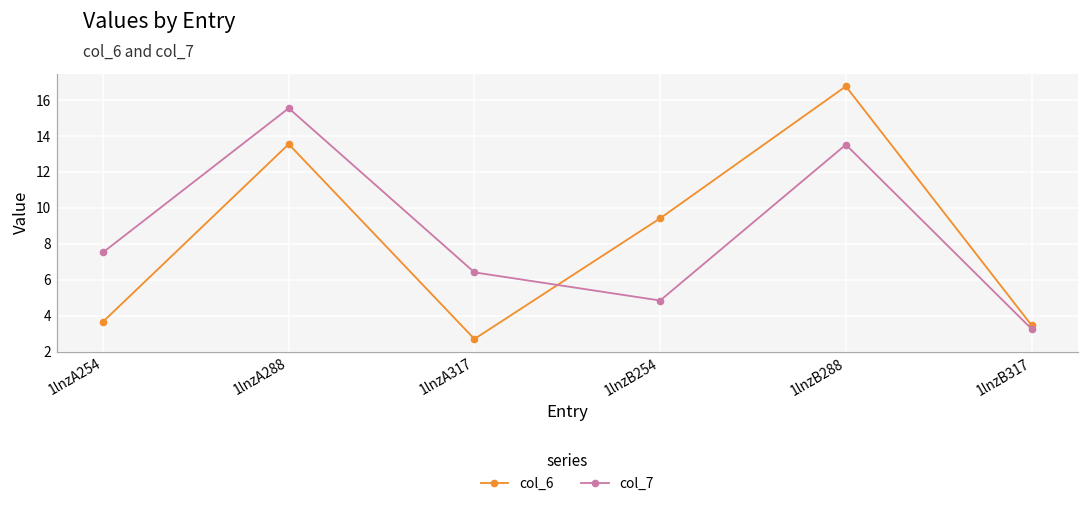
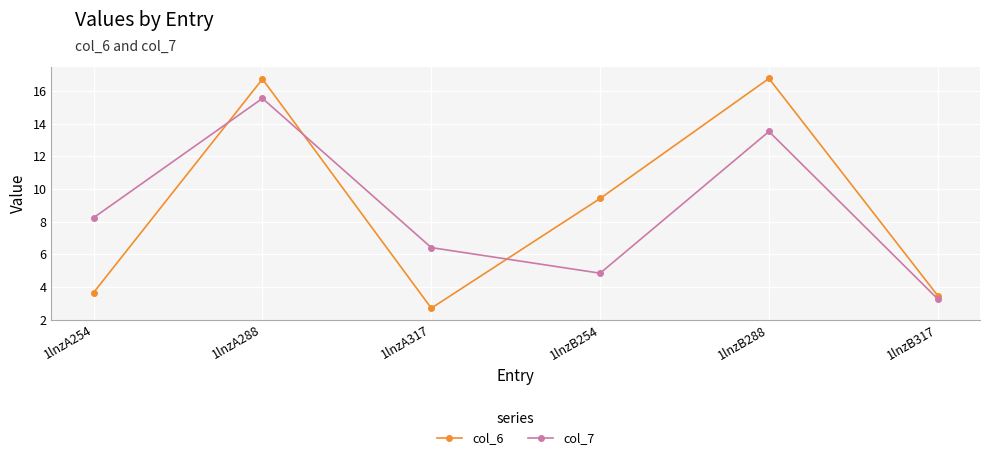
  {
    "col_6": {
      "1lnzA254": 3.7,
-     "1lnzA288": 13.5,
+     "1lnzA288": 16.7,
      "1lnzA317": 2.7,
      "1lnzB254": 9.4,
      "1lnzB288": 16.8,
      "1lnzB317": 3.5
    },
    "col_7": {
-     "1lnzA254": 7.5,
+     "1lnzA254": 8.2,
      "1lnzA288": 15.6,
      "1lnzA317": 6.4,
      "1lnzB254": 4.8,
      "1lnzB288": 13.5,
      "1lnzB317": 3.3
    }
  }
